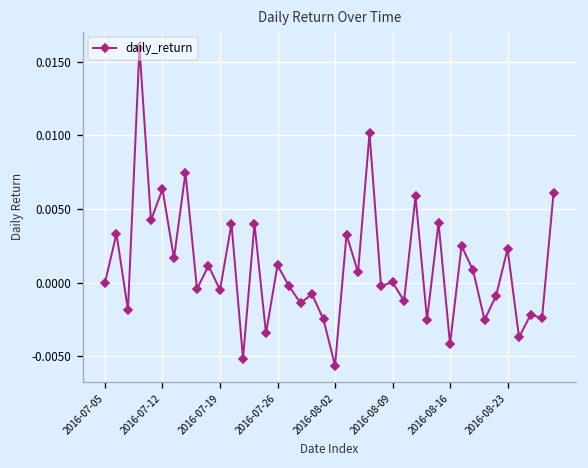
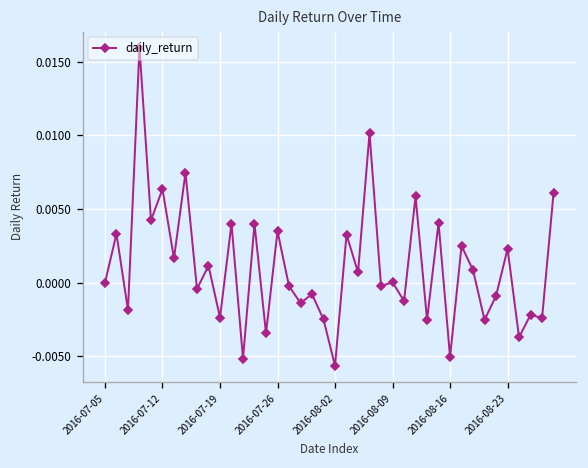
  {
    "2016-07-05": 0.0000,
    "2016-07-12": 0.0063,
-   "2016-07-19": -0.0005,
-   "2016-07-26": 0.0012,
+   "2016-07-19": -0.0024,
+   "2016-07-26": 0.0035,
    "2016-08-02": -0.0056,
    "2016-08-09": 0.0000,
-   "2016-08-16": -0.0042,
+   "2016-08-16": -0.0050,
    "2016-08-23": 0.0023
  }
